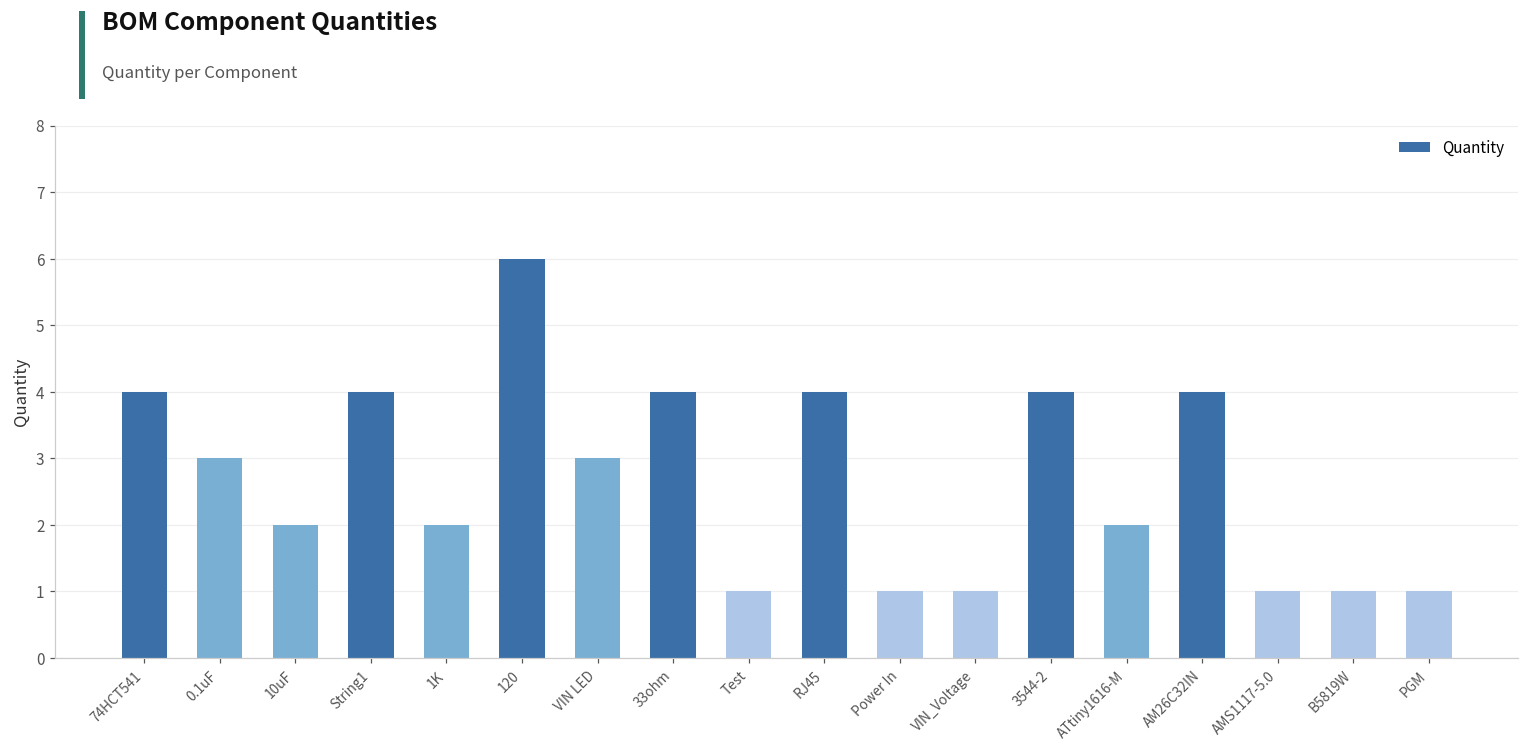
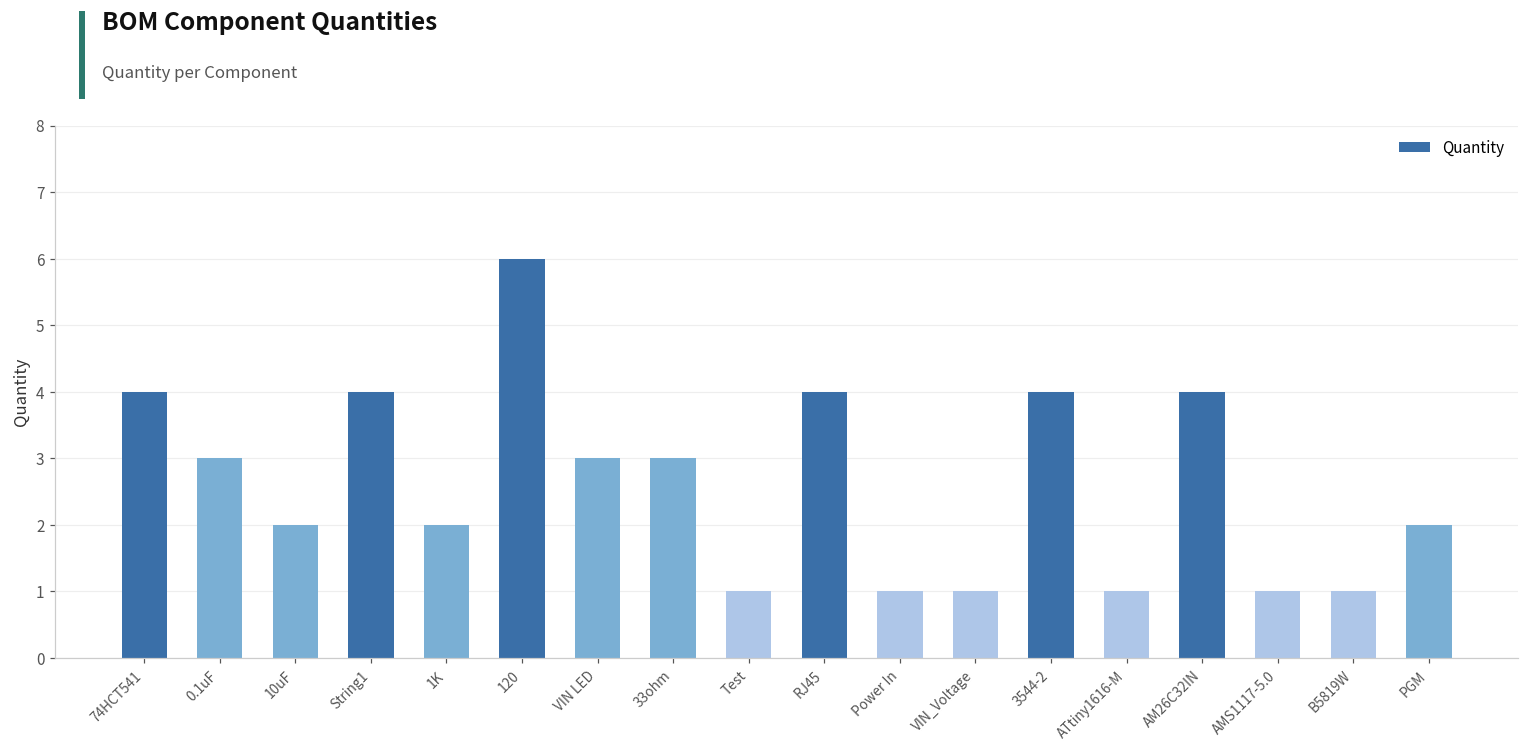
  {
    "74HCT541": 4,
    "0.1uF": 3,
    "10uF": 2,
    "String1": 4,
    "1K": 2,
    "120": 6,
    "VIN LED": 3,
-   "33ohm": 4,
+   "33ohm": 3,
    "Test": 1,
    "RJ45": 4,
    "Power In": 1,
    "VIN_Voltage": 1,
    "3544-2": 4,
-   "ATtiny1616-M": 2,
+   "ATtiny1616-M": 1,
    "AM26C32IN": 4,
    "AMS1117-5.0": 1,
    "B5819W": 1,
-   "PGM": 1
+   "PGM": 2
  }
